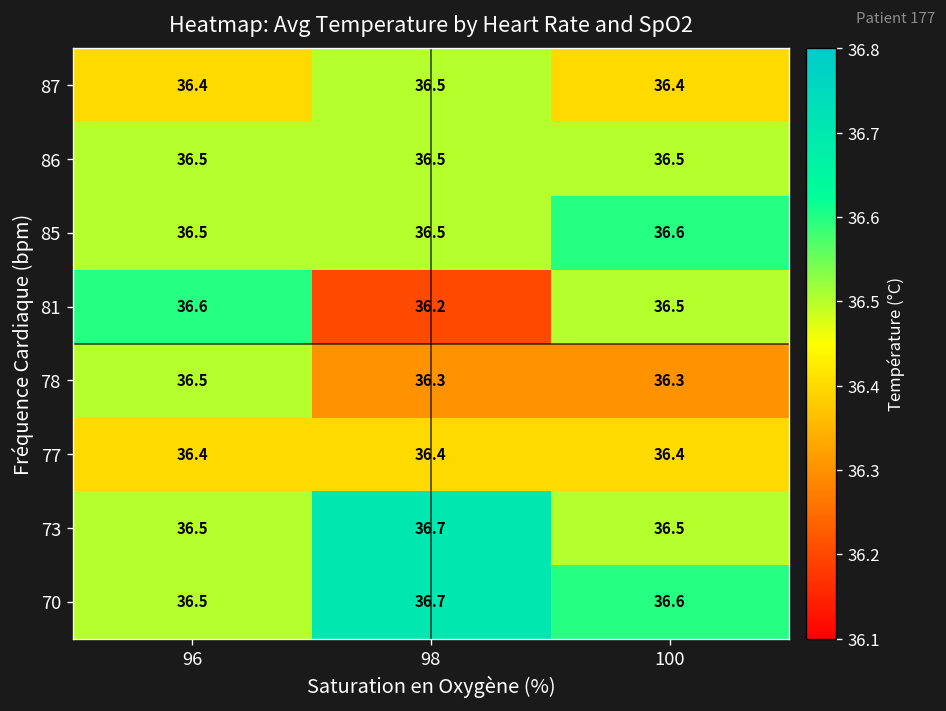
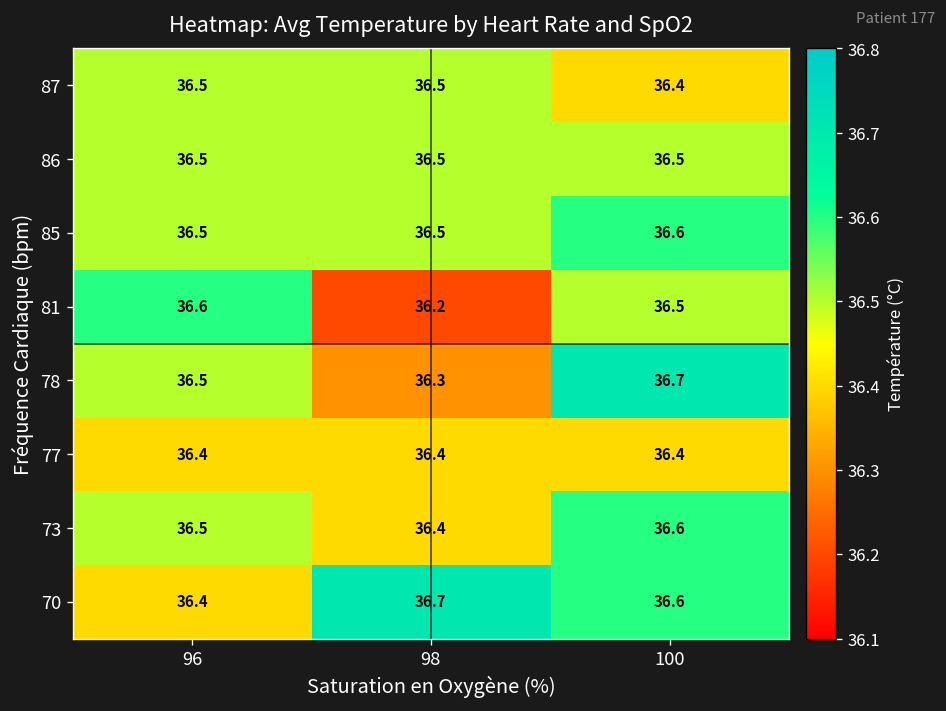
  {
    "87": {
-     "96": 36.4,
+     "96": 36.5,
      "98": 36.5,
      "100": 36.4
    },
    "86": {
      "96": 36.5,
      "98": 36.5,
      "100": 36.5
    },
    "85": {
      "96": 36.5,
      "98": 36.5,
      "100": 36.6
    },
    "81": {
      "96": 36.6,
      "98": 36.2,
      "100": 36.5
    },
    "78": {
      "96": 36.5,
      "98": 36.3,
-     "100": 36.3
+     "100": 36.7
    },
    "77": {
      "96": 36.4,
      "98": 36.4,
      "100": 36.4
    },
    "73": {
      "96": 36.5,
-     "98": 36.7,
-     "100": 36.5
+     "98": 36.4,
+     "100": 36.6
    },
    "70": {
-     "96": 36.5,
+     "96": 36.4,
      "98": 36.7,
      "100": 36.6
    }
  }
